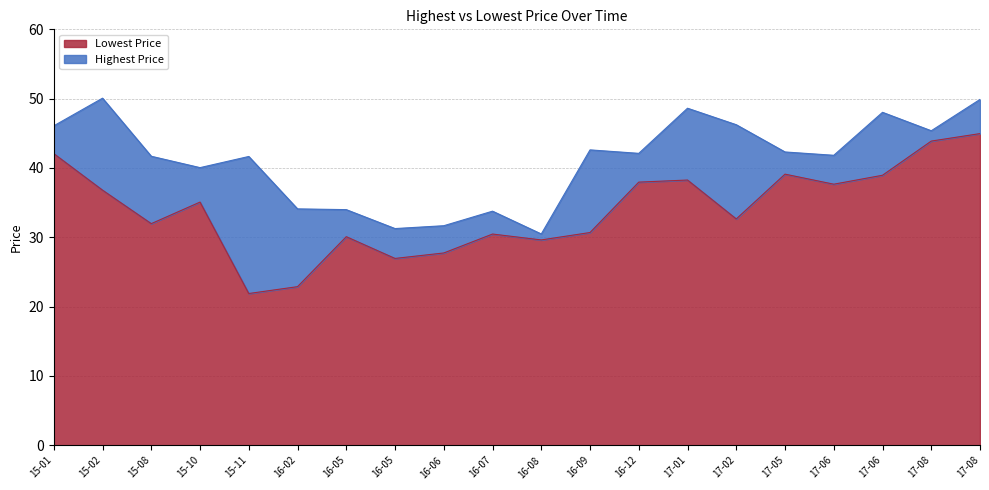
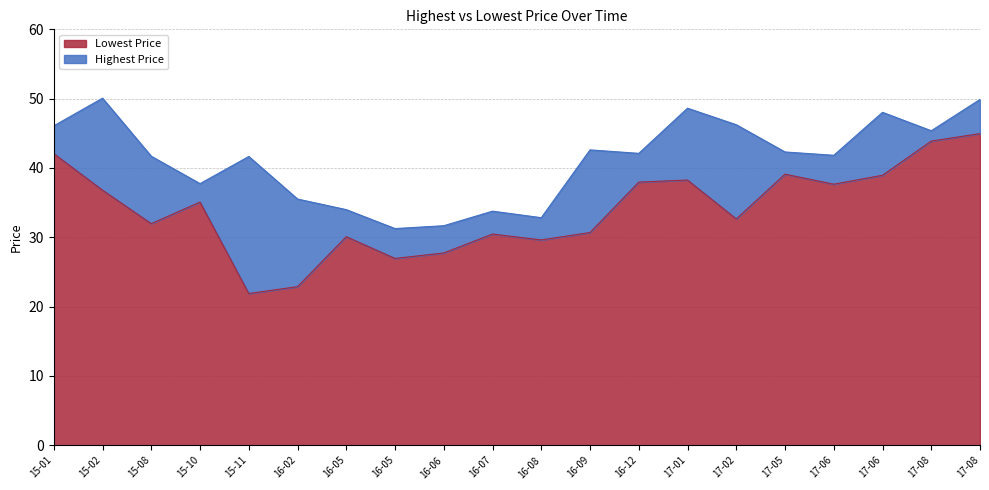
  {
    "Highest Price": {
      "15-01": 46,
      "15-02": 50,
      "15-08": 42,
-     "15-10": 40,
+     "15-10": 38,
      "15-11": 42,
-     "16-02": 34,
+     "16-02": 36,
      "16-06": 32,
      "16-07": 34,
-     "16-08": 30,
+     "16-08": 33,
      "16-09": 43,
      "16-12": 42,
      "17-01": 49,
      "17-02": 46,
      "17-05": 42
    },
    "Lowest Price": {
      "15-01": 42,
      "15-02": 37,
      "15-08": 32,
      "15-10": 35,
      "15-11": 22,
      "16-02": 23,
      "16-06": 28,
      "16-07": 30,
      "16-08": 30,
      "16-09": 31,
      "16-12": 38,
      "17-01": 38,
      "17-02": 33,
      "17-05": 39
    }
  }
